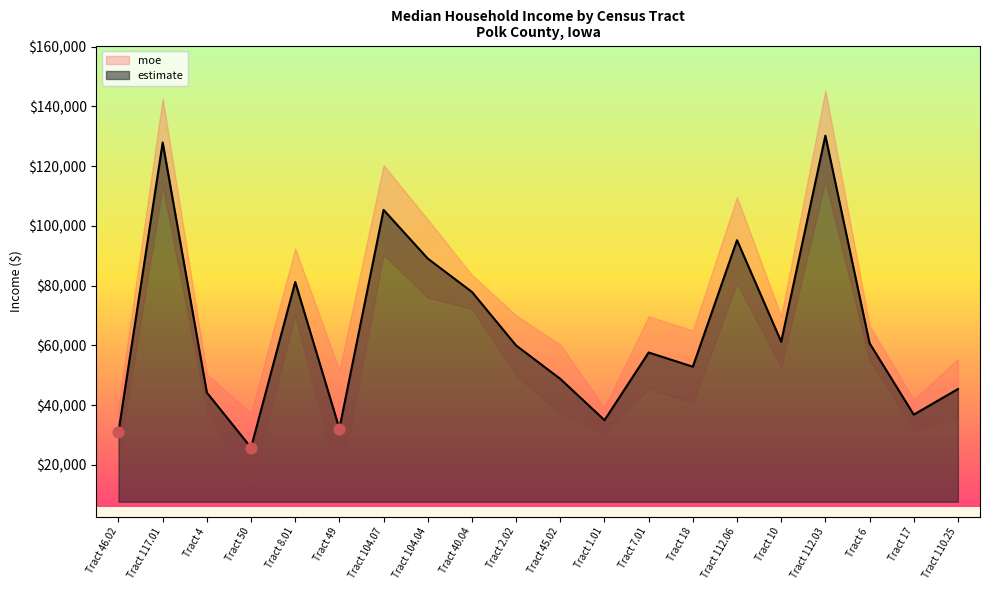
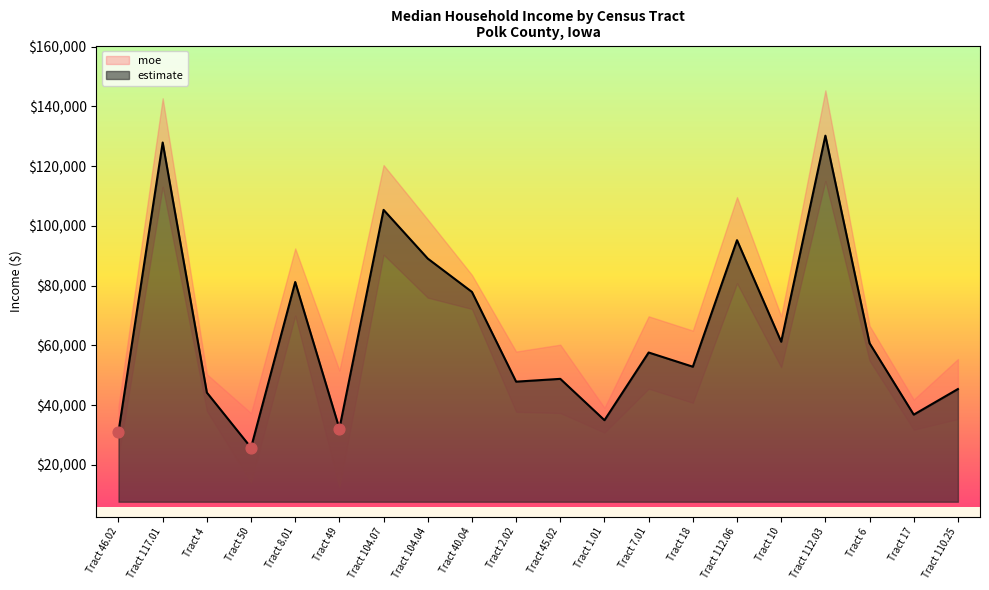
  {
    "estimate": {
      "Tract 117.01": "$128,000",
      "Tract 4": "$44,000",
      "Tract 8.01": "$81,000",
      "Tract 104.07": "$105,000",
      "Tract 104.04": "$89,000",
      "Tract 40.04": "$78,000",
-     "Tract 2.02": "$60,000",
+     "Tract 2.02": "$48,000",
      "Tract 45.02": "$49,000",
      "Tract 1.01": "$35,000",
      "Tract 7.01": "$58,000",
      "Tract 18": "$53,000",
      "Tract 112.06": "$95,000",
      "Tract 10": "$61,000",
      "Tract 112.03": "$130,000",
      "Tract 6": "$61,000",
      "Tract 17": "$37,000",
      "Tract 110.25": "$45,000"
    }
  }
